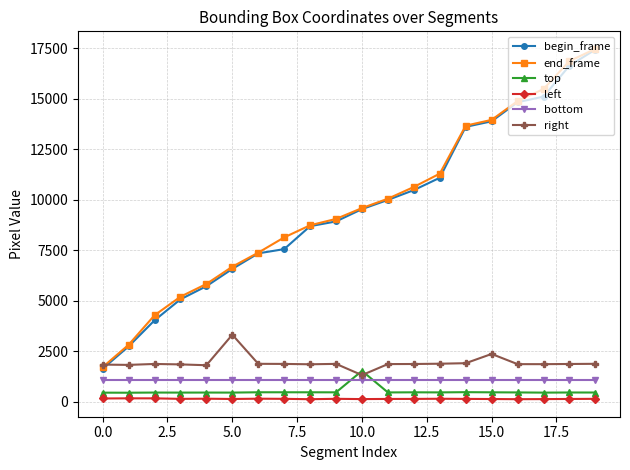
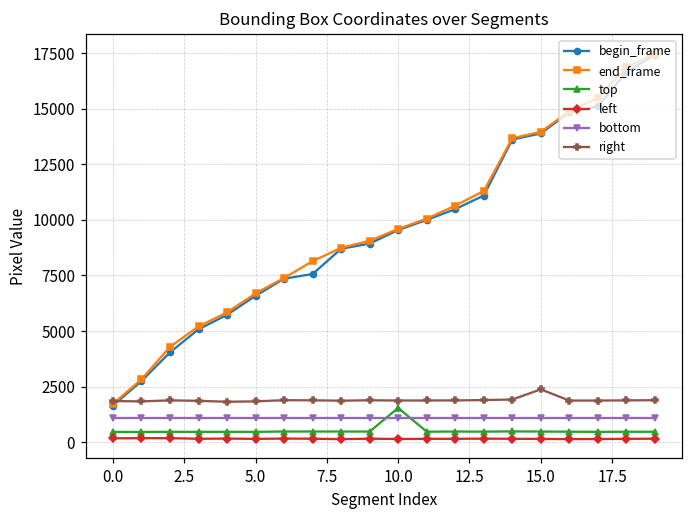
  {
    "top": {
      "0.0": 500,
      "5.0": 500,
      "10.0": 1500,
      "15.0": 500
    },
    "left": {
      "0.0": 200,
      "5.0": 100,
      "10.0": 100,
      "15.0": 100
    },
    "bottom": {
      "0.0": 1100,
      "5.0": 1100,
      "10.0": 1100,
      "15.0": 1100
    },
    "right": {
-     "5.0": 3300,
-     "10.0": 1300,
+     "5.0": 1800,
+     "10.0": 1900,
      "15.0": 2400
    }
  }
